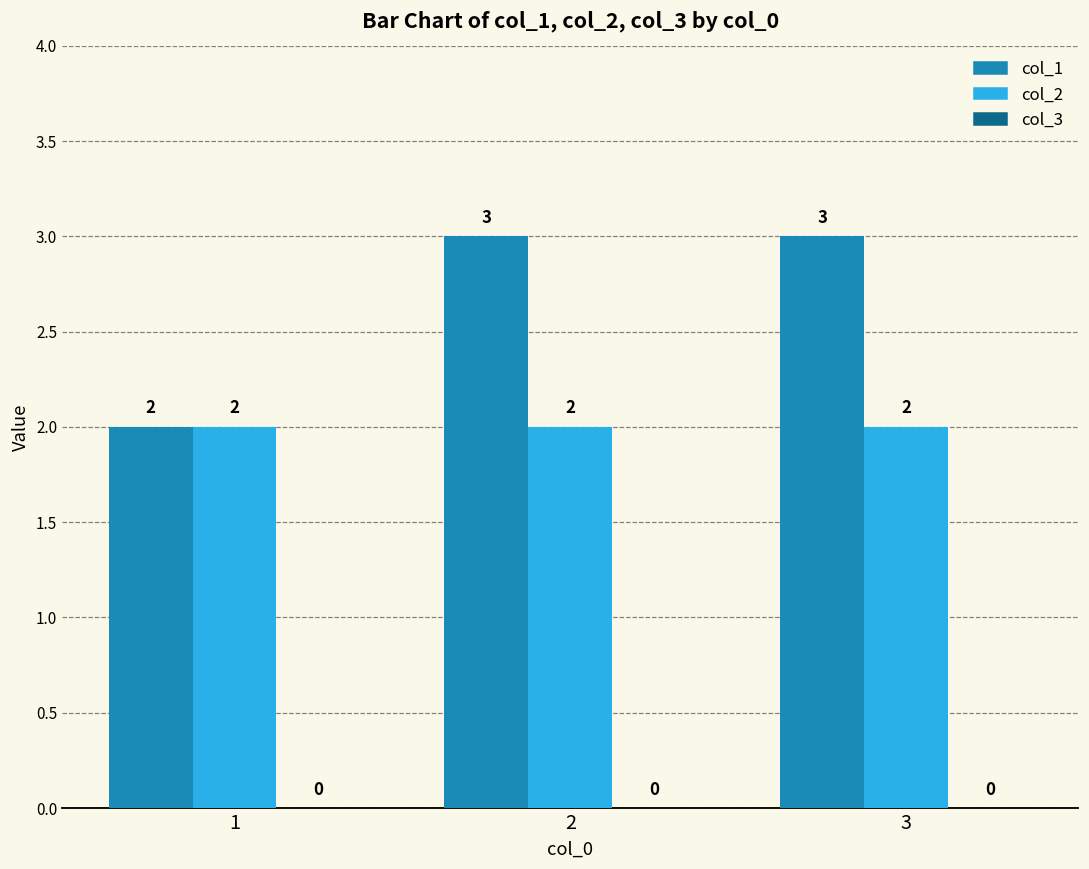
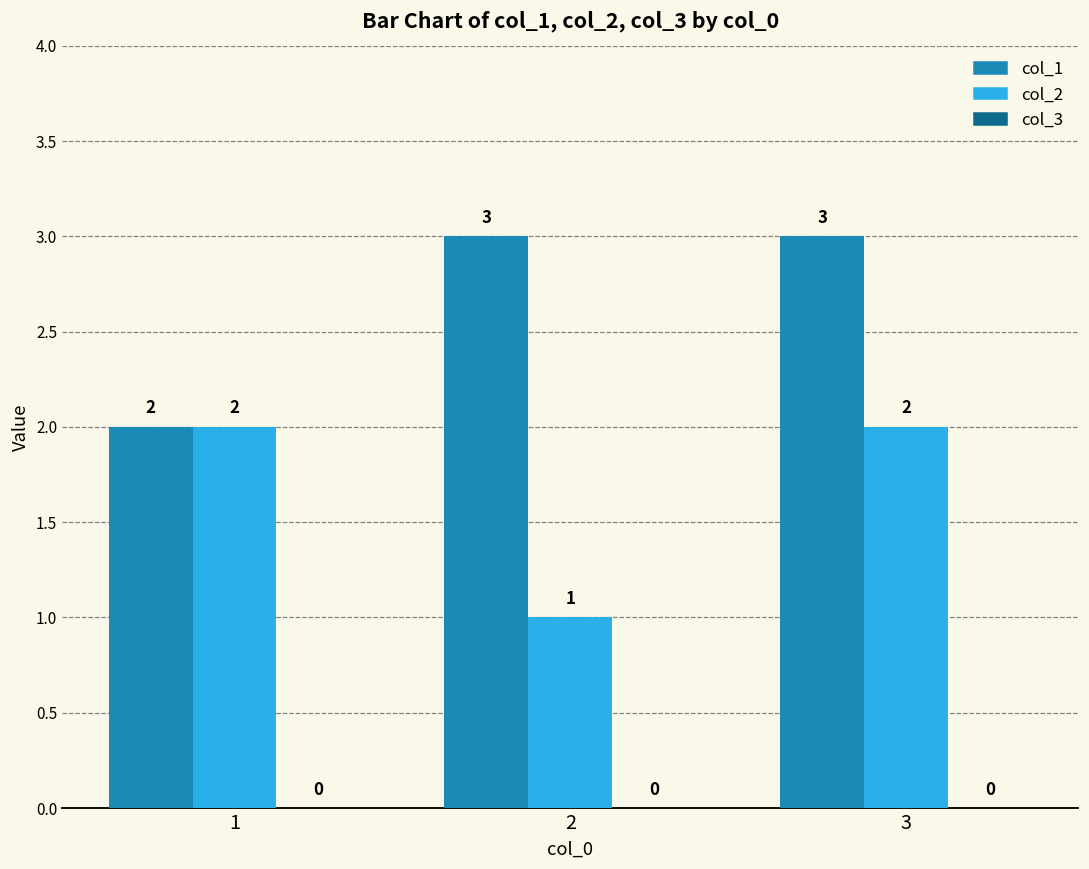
  {
    "col_2": {
      "1": 2,
-     "2": 2,
+     "2": 1,
      "3": 2
    }
  }
